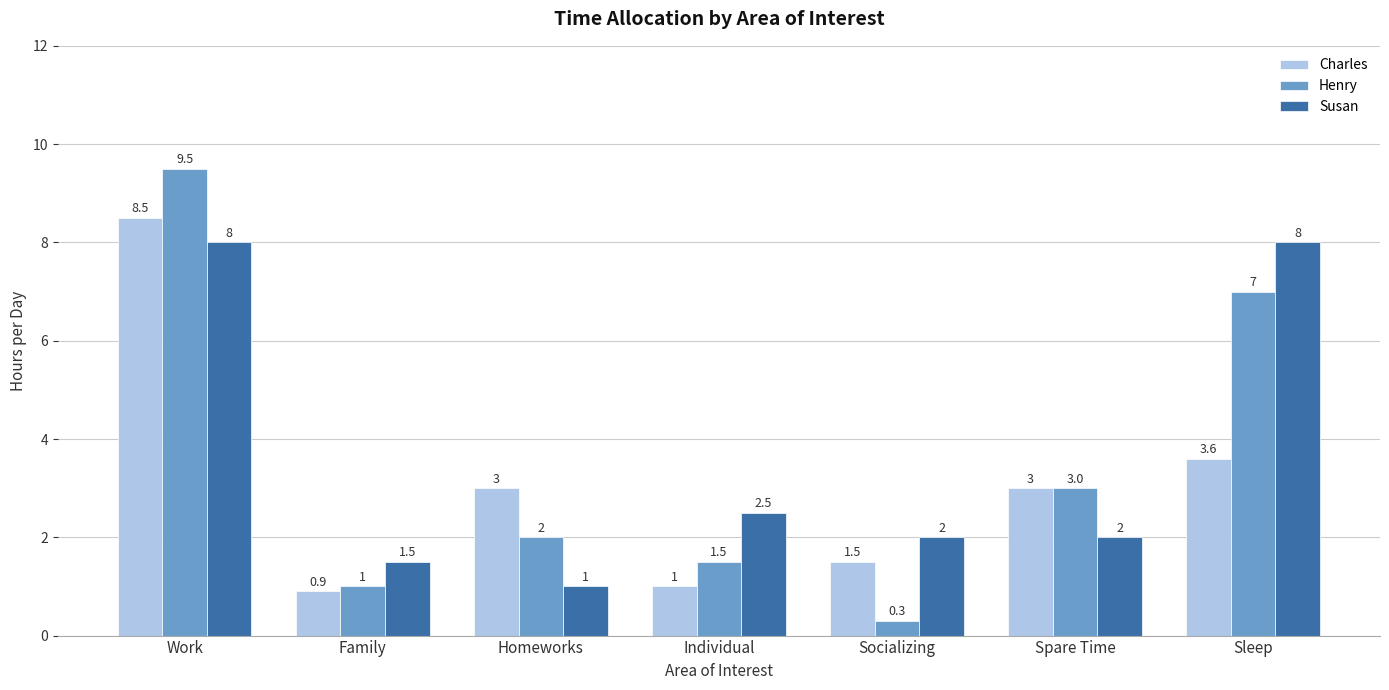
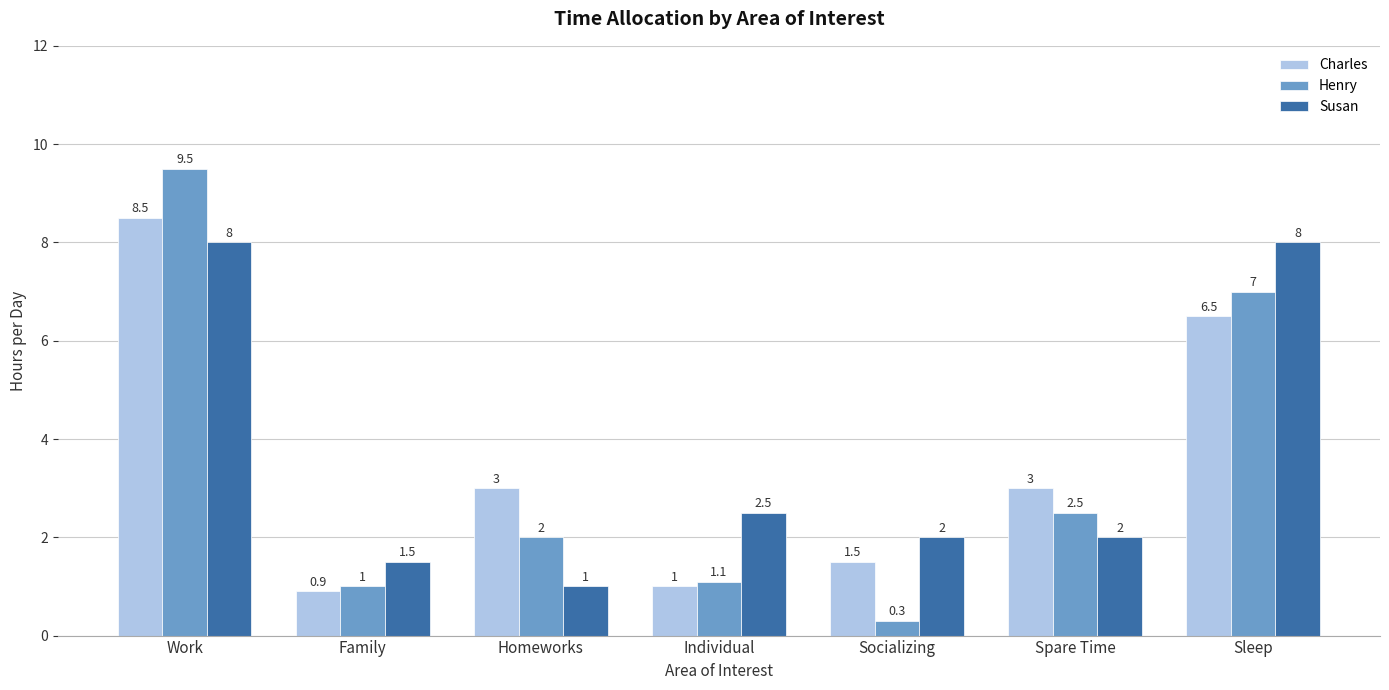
  {
    "Charles": {
      "Work": 8.5,
      "Family": 0.9,
      "Homeworks": 3,
      "Individual": 1,
      "Socializing": 1.5,
      "Spare Time": 3,
-     "Sleep": 3.6
+     "Sleep": 6.5
    },
    "Henry": {
      "Work": 9.5,
      "Family": 1,
      "Homeworks": 2,
-     "Individual": 1.5,
+     "Individual": 1.1,
      "Socializing": 0.3,
-     "Spare Time": 3.0,
+     "Spare Time": 2.5,
      "Sleep": 7
    },
    "Susan": {
      "Work": 8,
      "Family": 1.5,
      "Homeworks": 1,
      "Individual": 2.5,
      "Socializing": 2,
      "Spare Time": 2,
      "Sleep": 8
    }
  }
